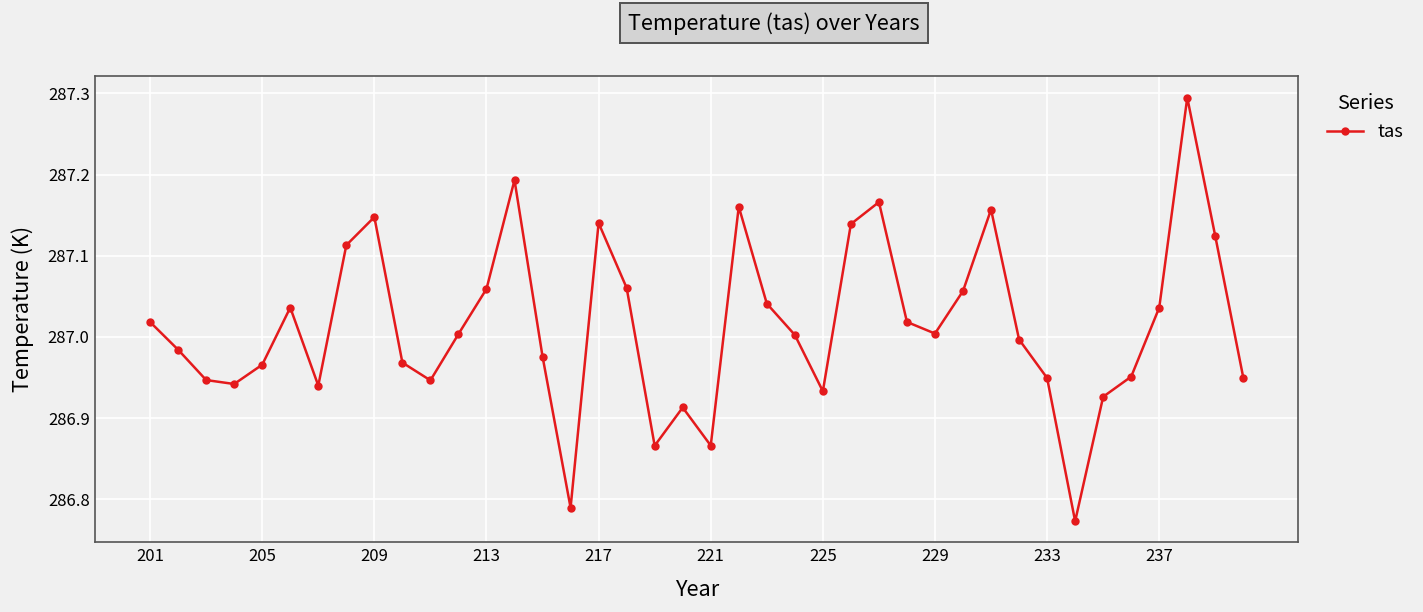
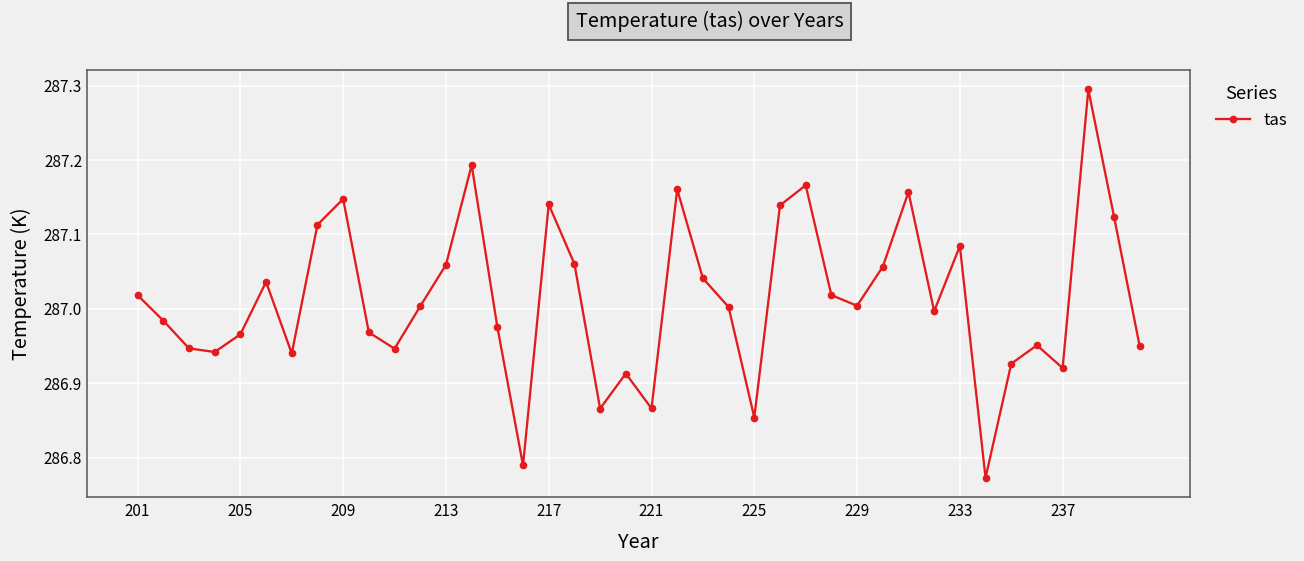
  {
    "201": 287.02,
    "205": 286.97,
    "209": 287.15,
    "213": 287.06,
    "217": 287.14,
    "221": 286.87,
-   "225": 286.93,
+   "225": 286.85,
    "229": 287.00,
-   "233": 286.95,
-   "237": 287.04
+   "233": 287.08,
+   "237": 286.92
  }
